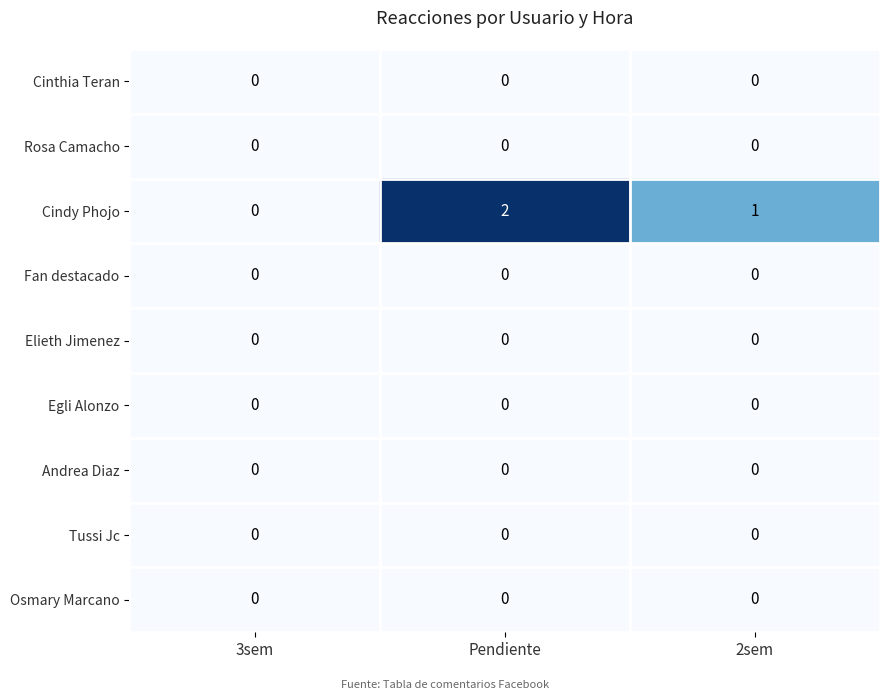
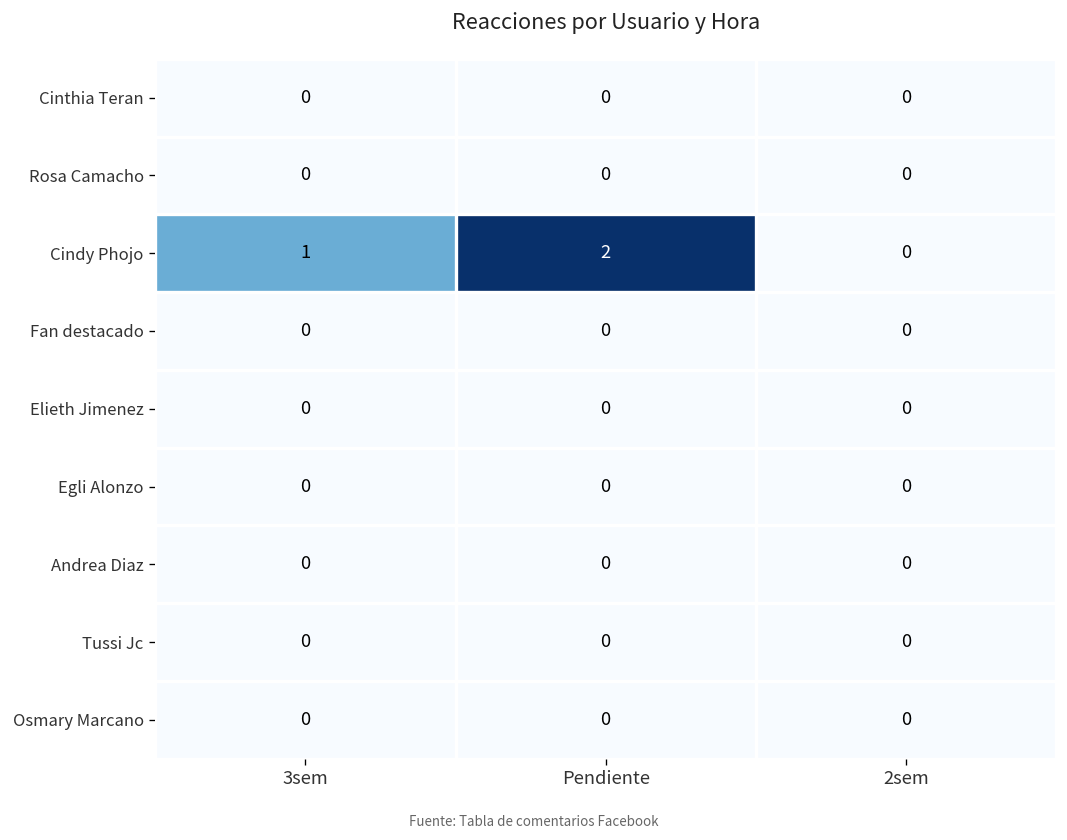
  {
    "Cinthia Teran": {
      "3sem": 0,
      "Pendiente": 0,
      "2sem": 0
    },
    "Rosa Camacho": {
      "3sem": 0,
      "Pendiente": 0,
      "2sem": 0
    },
    "Cindy Phojo": {
-     "3sem": 0,
+     "3sem": 1,
      "Pendiente": 2,
-     "2sem": 1
+     "2sem": 0
    },
    "Fan destacado": {
      "3sem": 0,
      "Pendiente": 0,
      "2sem": 0
    },
    "Elieth Jimenez": {
      "3sem": 0,
      "Pendiente": 0,
      "2sem": 0
    },
    "Egli Alonzo": {
      "3sem": 0,
      "Pendiente": 0,
      "2sem": 0
    },
    "Andrea Diaz": {
      "3sem": 0,
      "Pendiente": 0,
      "2sem": 0
    },
    "Tussi Jc": {
      "3sem": 0,
      "Pendiente": 0,
      "2sem": 0
    },
    "Osmary Marcano": {
      "3sem": 0,
      "Pendiente": 0,
      "2sem": 0
    }
  }
